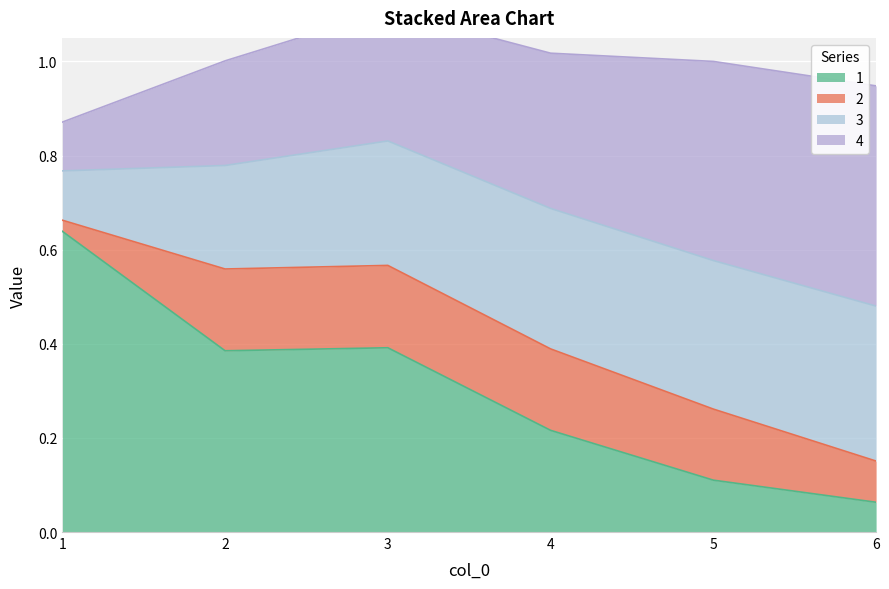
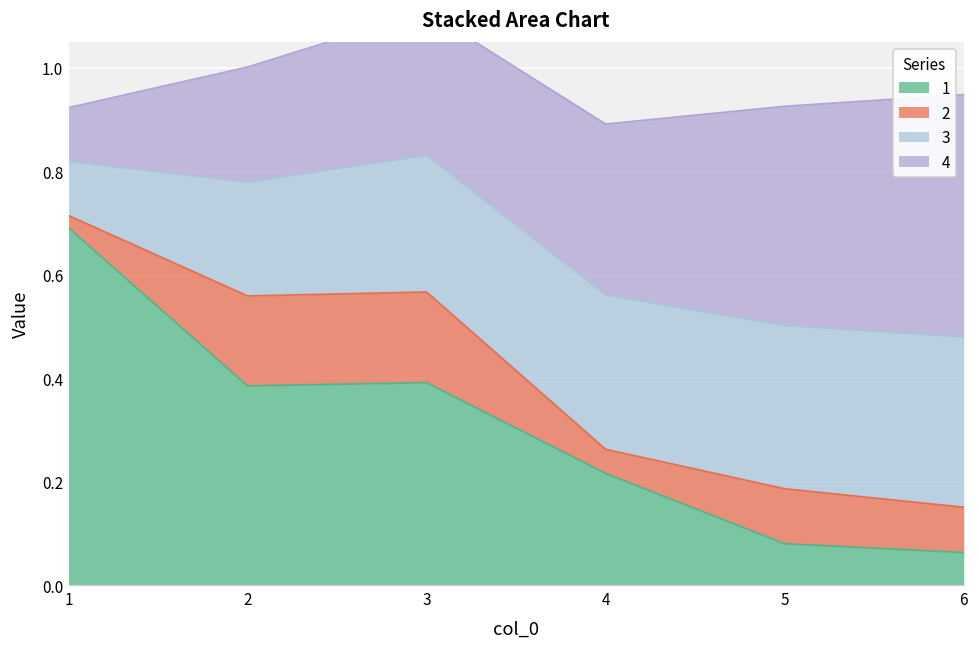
  {
    "1": {
-     "1": 0.64,
+     "1": 0.69,
      "2": 0.39,
      "3": 0.39,
      "4": 0.22,
-     "5": 0.11,
+     "5": 0.08,
      "6": 0.06
    },
    "2": {
      "1": 0.02,
      "2": 0.17,
      "3": 0.18,
-     "4": 0.17,
-     "5": 0.15,
+     "4": 0.05,
+     "5": 0.11,
      "6": 0.09
    }
  }
